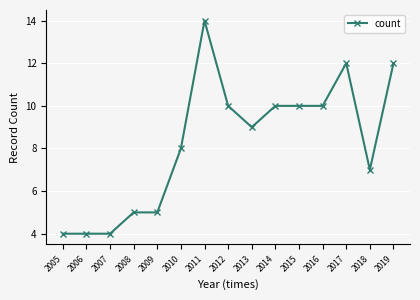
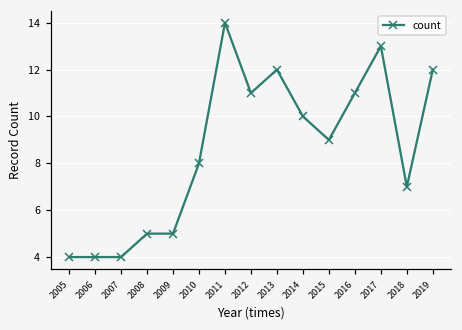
  {
    "2005": 4,
    "2006": 4,
    "2007": 4,
    "2008": 5,
    "2009": 5,
    "2010": 8,
    "2011": 14,
-   "2012": 10,
-   "2013": 9,
+   "2012": 11,
+   "2013": 12,
    "2014": 10,
-   "2015": 10,
-   "2016": 10,
-   "2017": 12,
+   "2015": 9,
+   "2016": 11,
+   "2017": 13,
    "2018": 7,
    "2019": 12
  }
